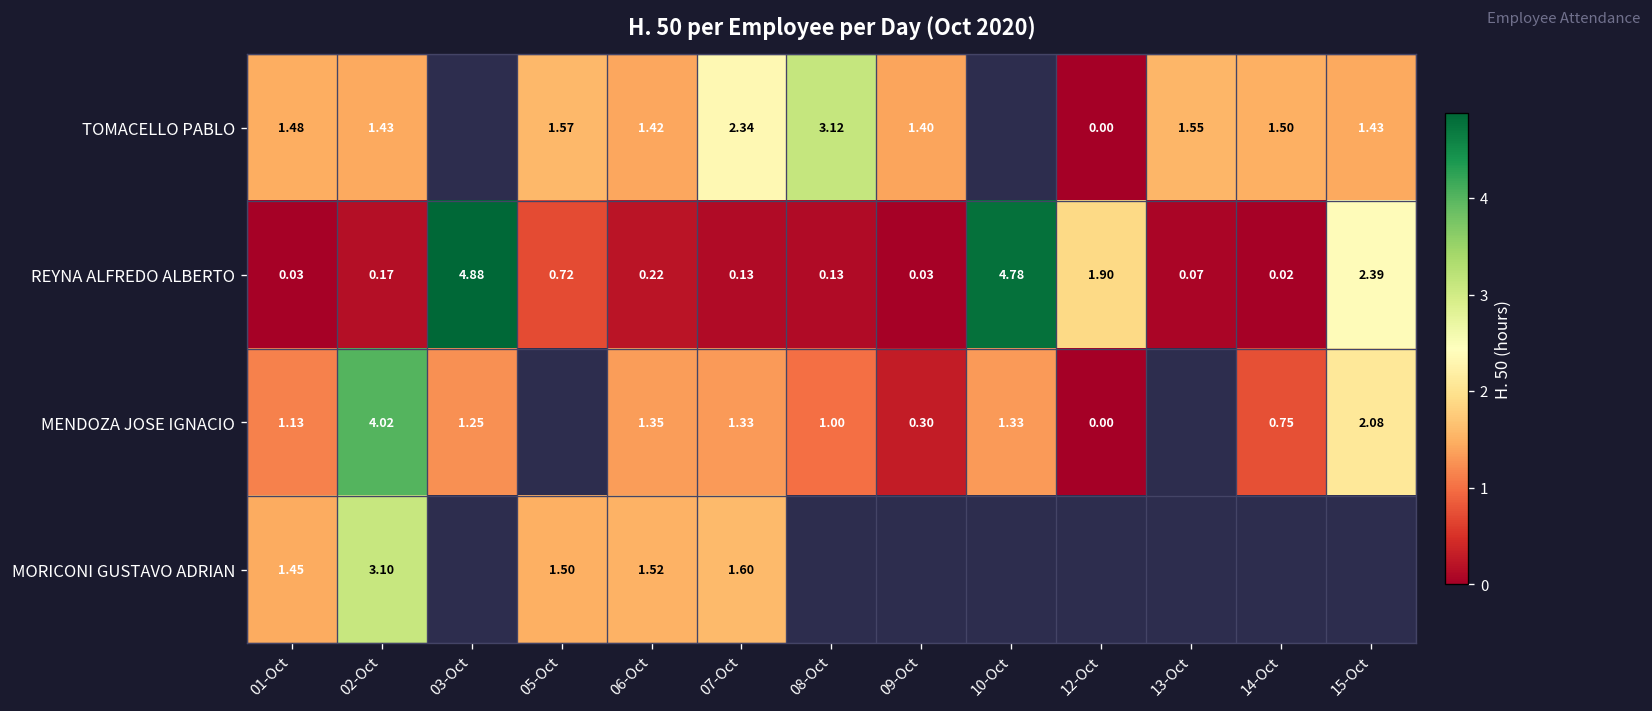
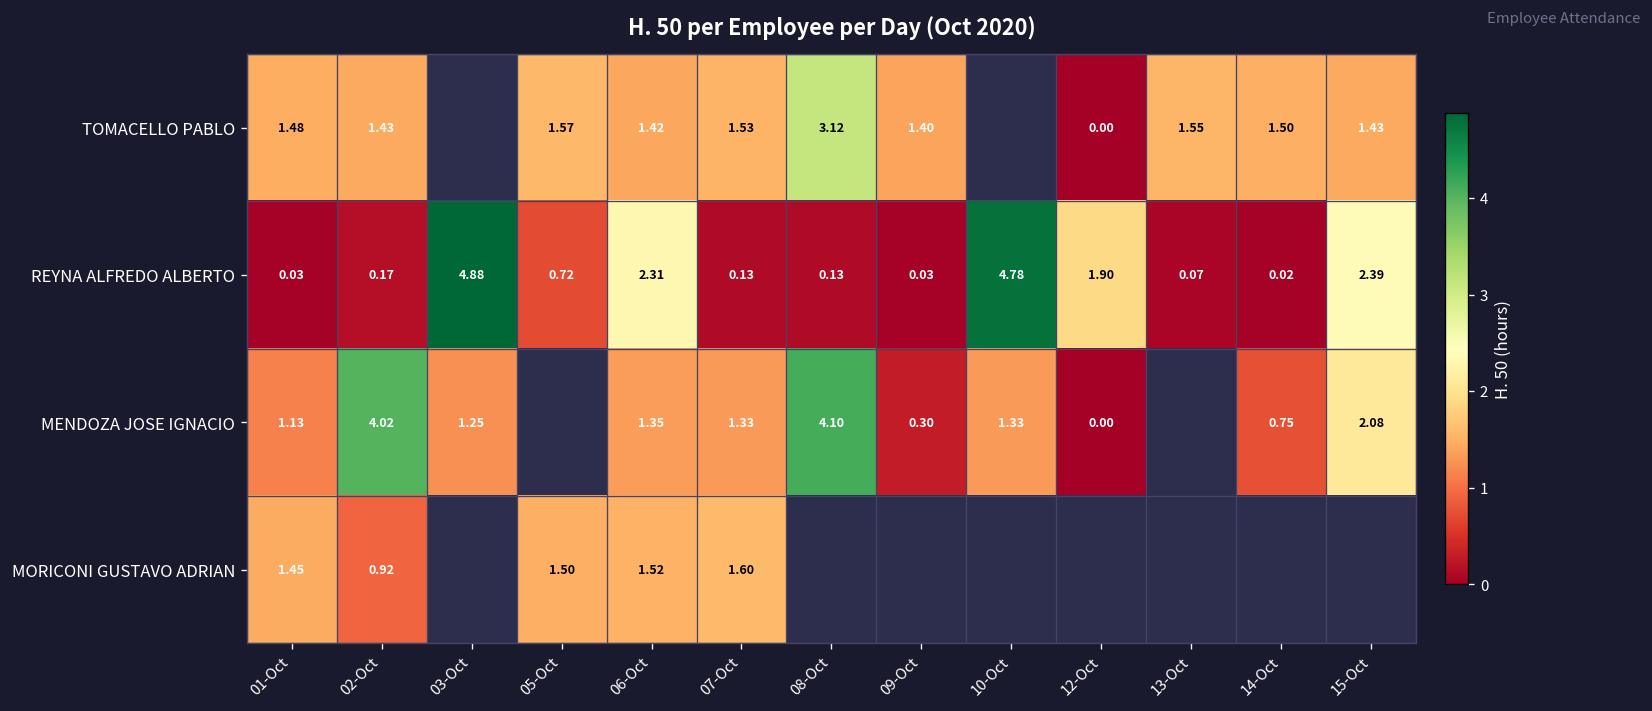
  {
    "TOMACELLO PABLO": {
      "01-Oct": 1.48,
      "02-Oct": 1.43,
      "05-Oct": 1.57,
      "06-Oct": 1.42,
-     "07-Oct": 2.34,
+     "07-Oct": 1.53,
      "08-Oct": 3.12,
      "09-Oct": 1.40,
      "12-Oct": 0.00,
      "13-Oct": 1.55,
      "14-Oct": 1.50,
      "15-Oct": 1.43
    },
    "REYNA ALFREDO ALBERTO": {
      "01-Oct": 0.03,
      "02-Oct": 0.17,
      "03-Oct": 4.88,
      "05-Oct": 0.72,
-     "06-Oct": 0.22,
+     "06-Oct": 2.31,
      "07-Oct": 0.13,
      "08-Oct": 0.13,
      "09-Oct": 0.03,
      "10-Oct": 4.78,
      "12-Oct": 1.90,
      "13-Oct": 0.07,
      "14-Oct": 0.02,
      "15-Oct": 2.39
    },
    "MENDOZA JOSE IGNACIO": {
      "01-Oct": 1.13,
      "02-Oct": 4.02,
      "03-Oct": 1.25,
      "06-Oct": 1.35,
      "07-Oct": 1.33,
-     "08-Oct": 1.00,
+     "08-Oct": 4.10,
      "09-Oct": 0.30,
      "10-Oct": 1.33,
      "12-Oct": 0.00,
      "14-Oct": 0.75,
      "15-Oct": 2.08
    },
    "MORICONI GUSTAVO ADRIAN": {
      "01-Oct": 1.45,
-     "02-Oct": 3.10,
+     "02-Oct": 0.92,
      "05-Oct": 1.50,
      "06-Oct": 1.52,
      "07-Oct": 1.60
    }
  }
